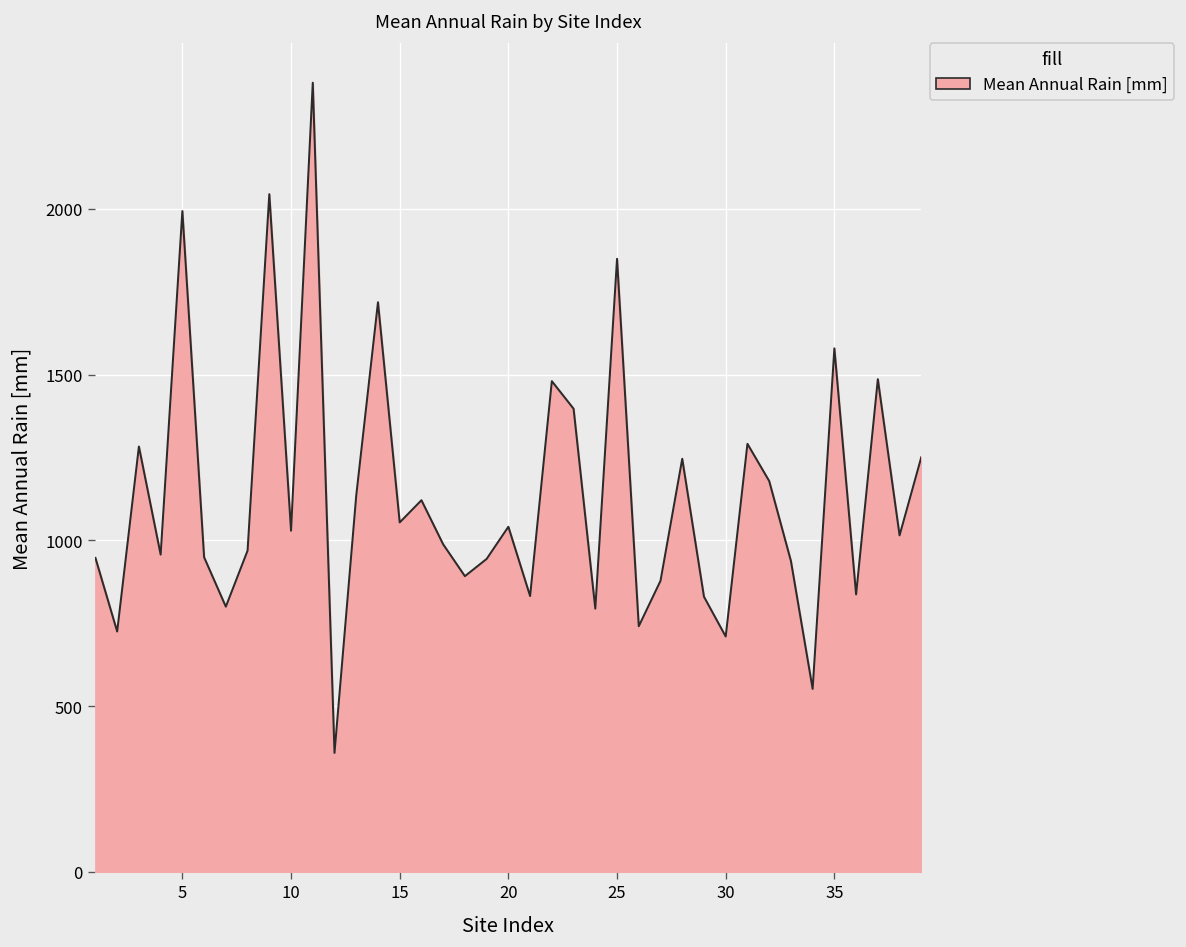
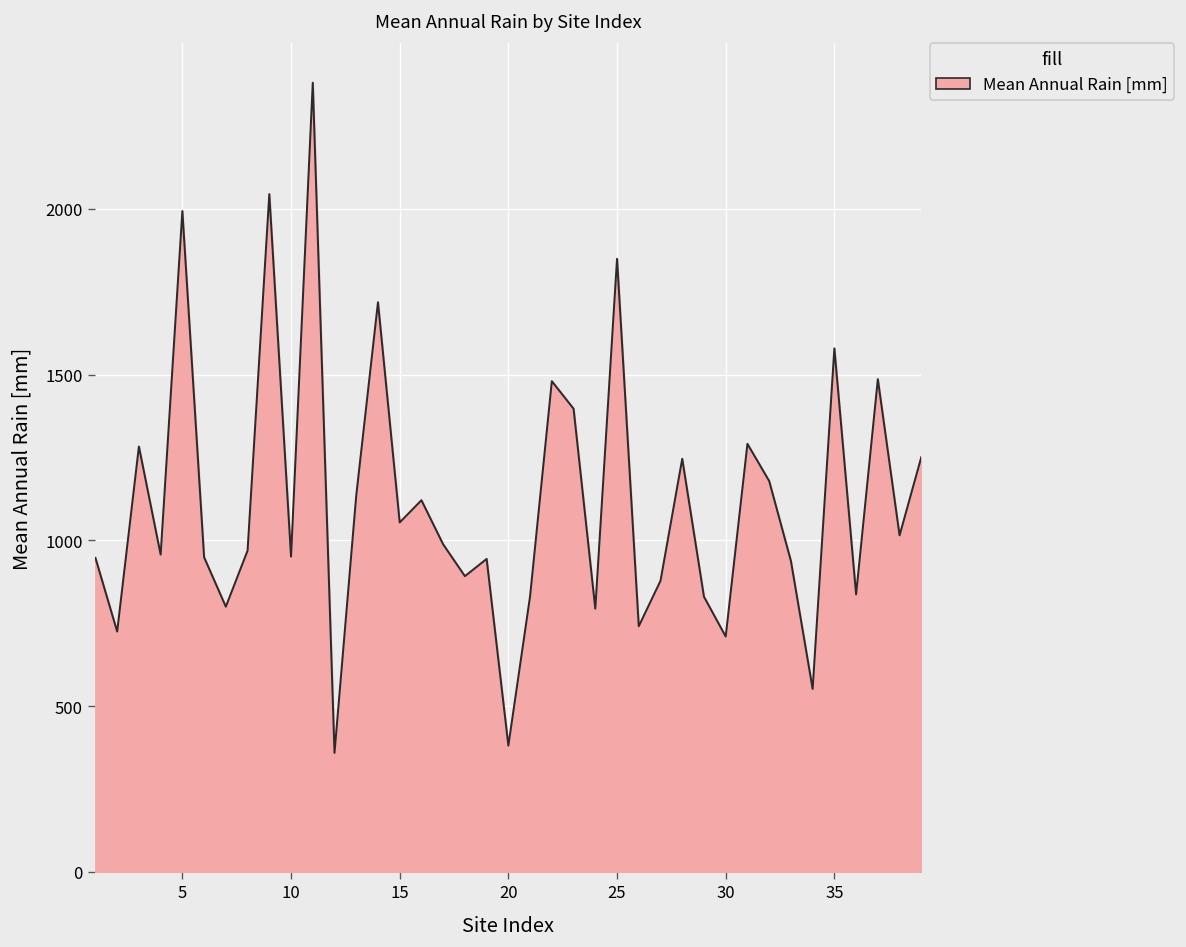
  {
    "5": 1990,
-   "10": 1030,
+   "10": 950,
    "15": 1050,
-   "20": 1040,
+   "20": 380,
    "25": 1850,
    "30": 710,
    "35": 1580
  }
